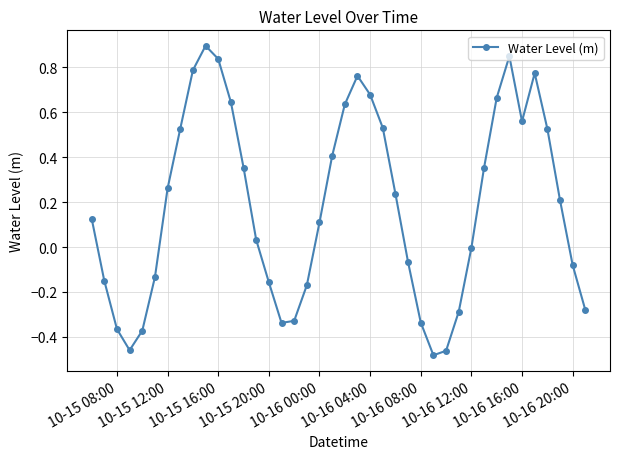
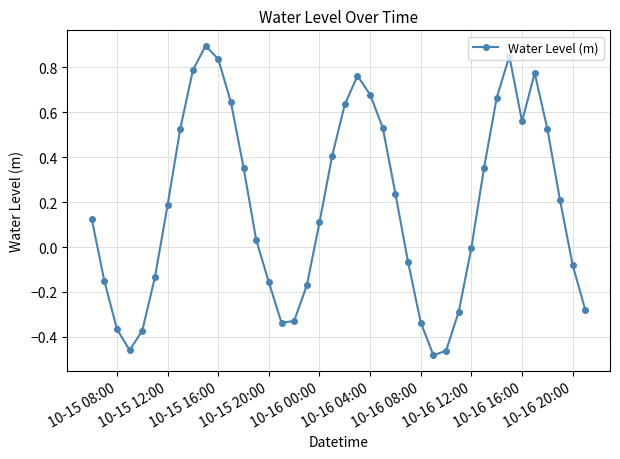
  {
    "10-15 08:00": -0.37,
-   "10-15 12:00": 0.26,
+   "10-15 12:00": 0.19,
    "10-15 16:00": 0.84,
    "10-15 20:00": -0.16,
    "10-16 00:00": 0.11,
    "10-16 04:00": 0.68,
    "10-16 08:00": -0.34,
    "10-16 12:00": 0.00,
    "10-16 16:00": 0.56,
    "10-16 20:00": -0.08
  }
